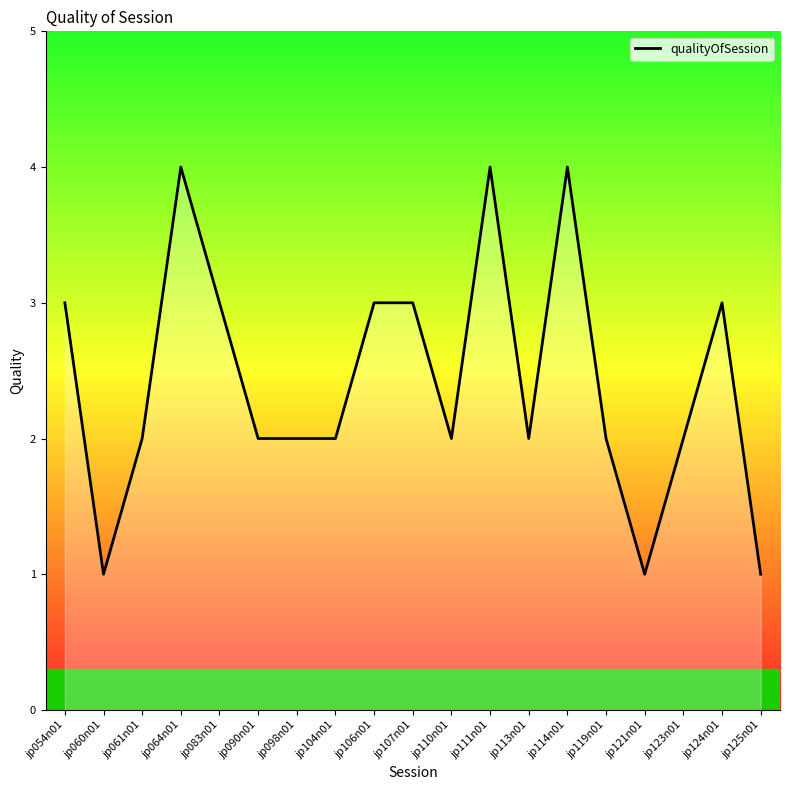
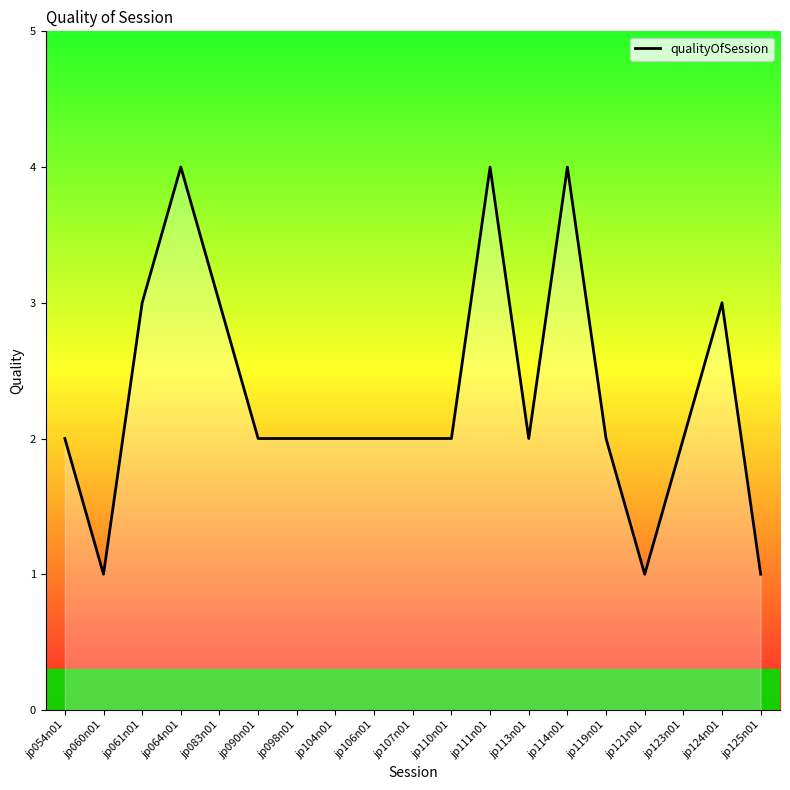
  {
-   "jp054n01": 3,
+   "jp054n01": 2,
    "jp060n01": 1,
-   "jp061n01": 2,
+   "jp061n01": 3,
    "jp064n01": 4,
    "jp083n01": 3,
    "jp090n01": 2,
    "jp098n01": 2,
    "jp104n01": 2,
-   "jp106n01": 3,
-   "jp107n01": 3,
+   "jp106n01": 2,
+   "jp107n01": 2,
    "jp110n01": 2,
    "jp111n01": 4,
    "jp113n01": 2,
    "jp114n01": 4,
    "jp119n01": 2,
    "jp121n01": 1,
    "jp123n01": 2,
    "jp124n01": 3,
    "jp125n01": 1
  }
